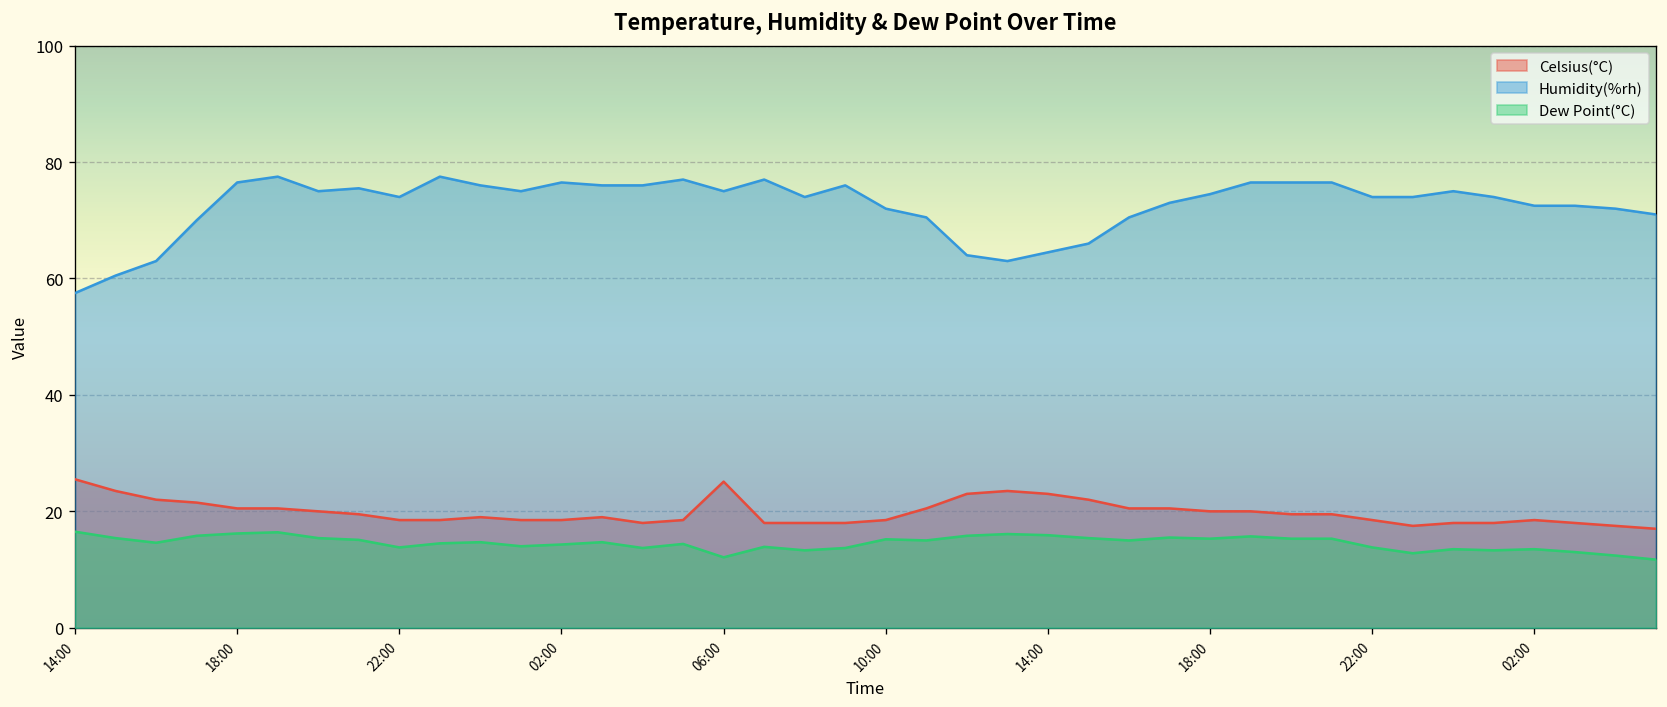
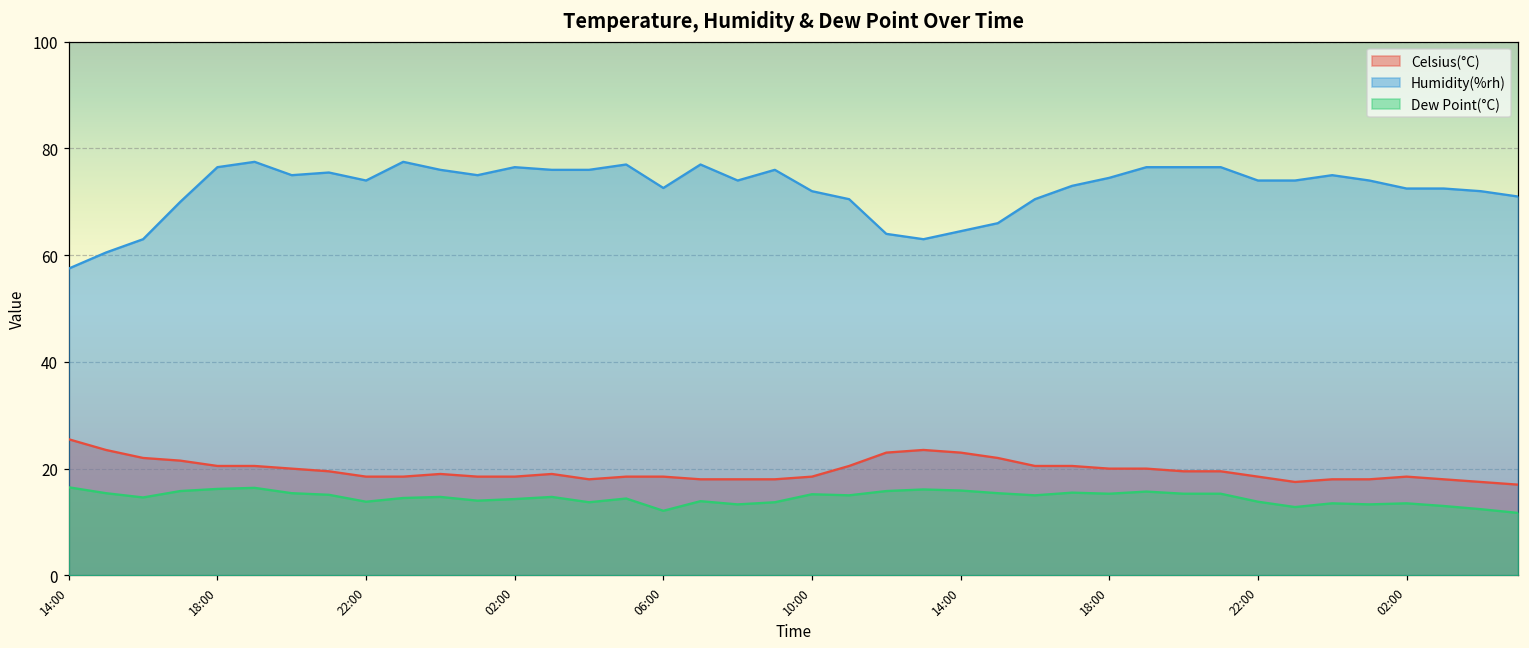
  {
    "Celsius(°C)": {
-     "06:00": 25,
+     "06:00": 19,
      "10:00": 19
    },
    "Humidity(%rh)": {
-     "06:00": 75,
+     "06:00": 73,
      "10:00": 72
    },
    "Dew Point(°C)": {
      "06:00": 12,
      "10:00": 15
    }
  }
